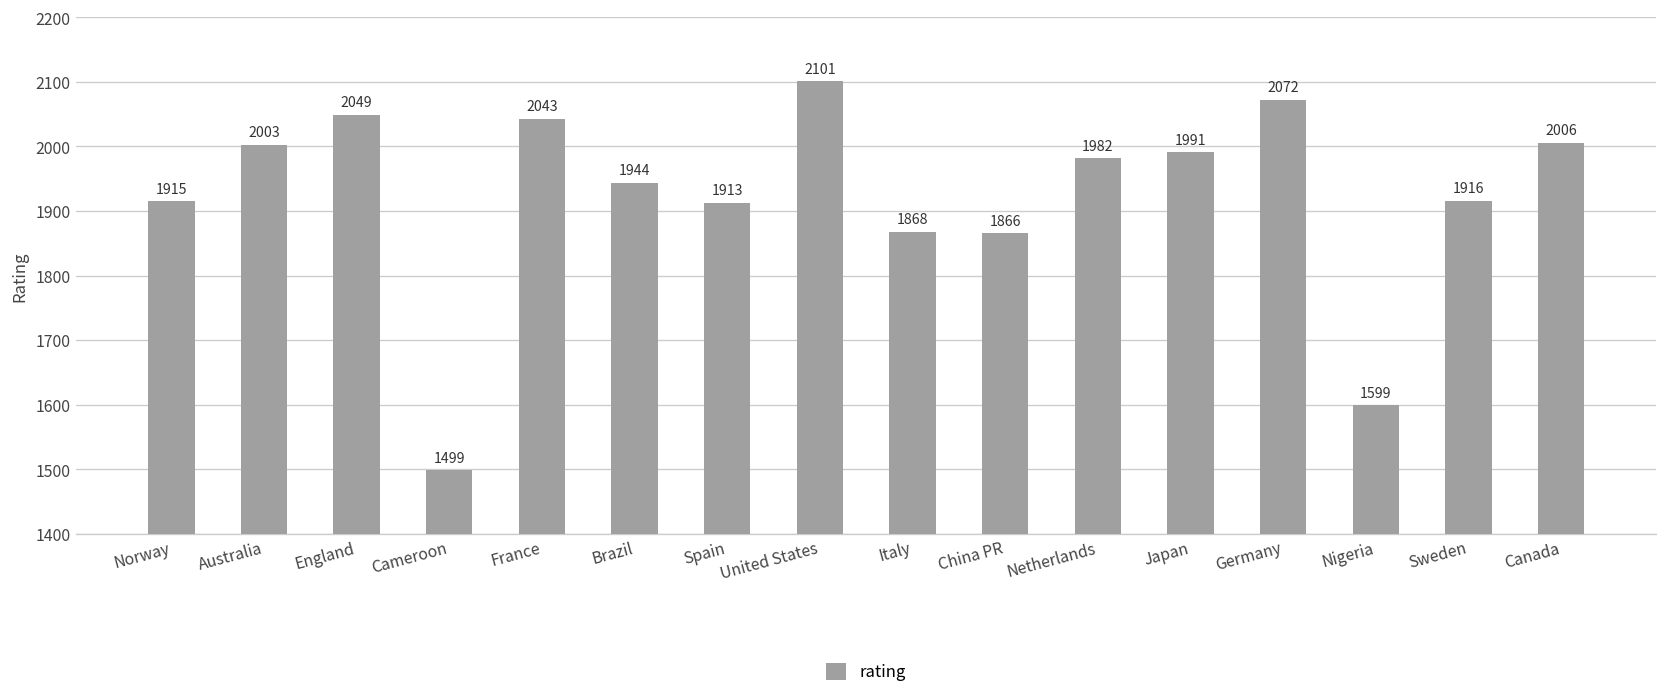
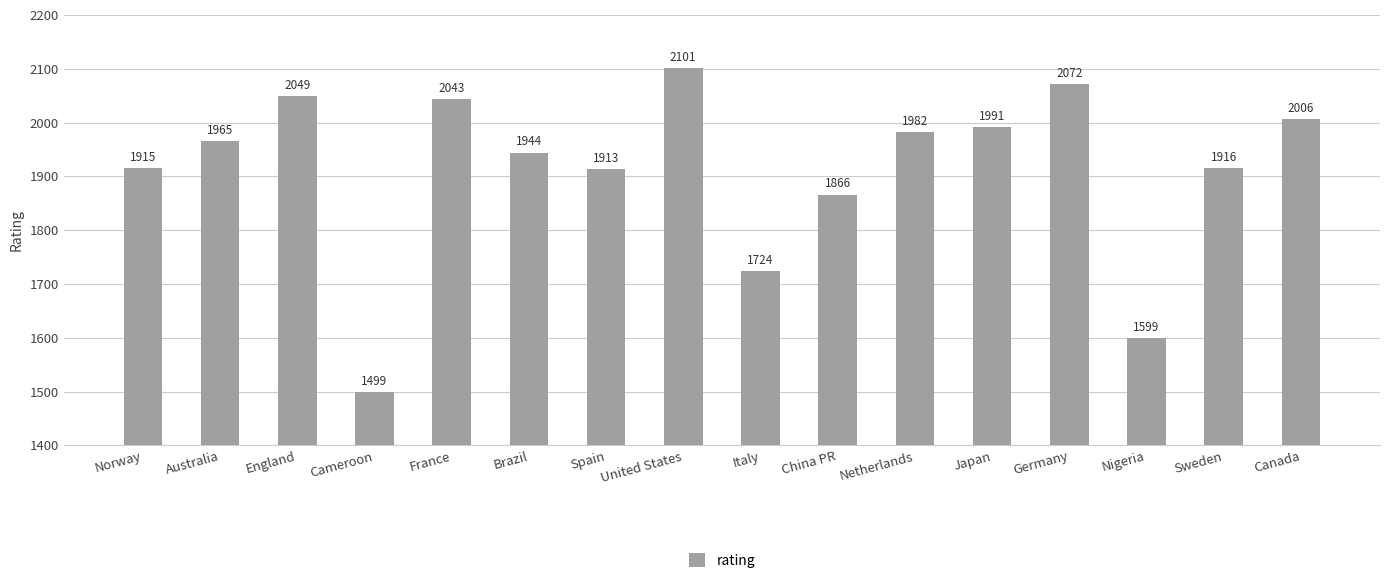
  {
    "Norway": 1915,
-   "Australia": 2003,
+   "Australia": 1965,
    "England": 2049,
    "Cameroon": 1499,
    "France": 2043,
    "Brazil": 1944,
    "Spain": 1913,
    "United States": 2101,
-   "Italy": 1868,
+   "Italy": 1724,
    "China PR": 1866,
    "Netherlands": 1982,
    "Japan": 1991,
    "Germany": 2072,
    "Nigeria": 1599,
    "Sweden": 1916,
    "Canada": 2006
  }
